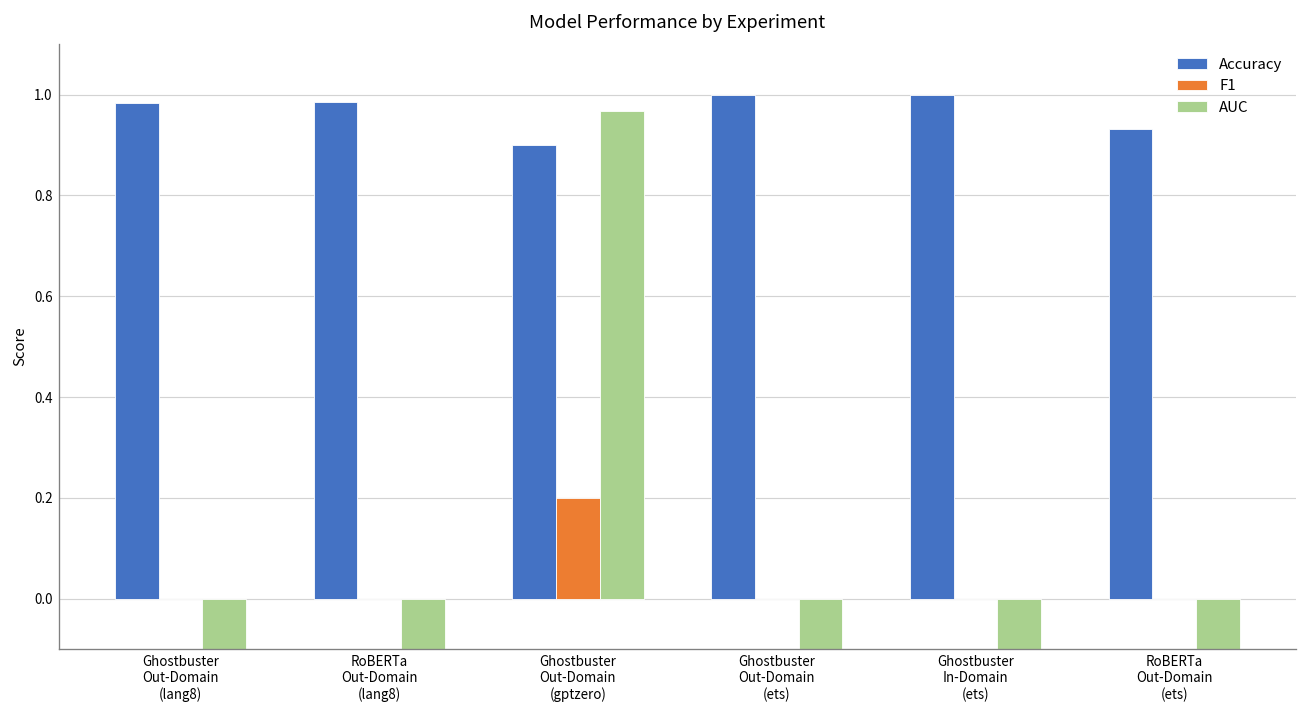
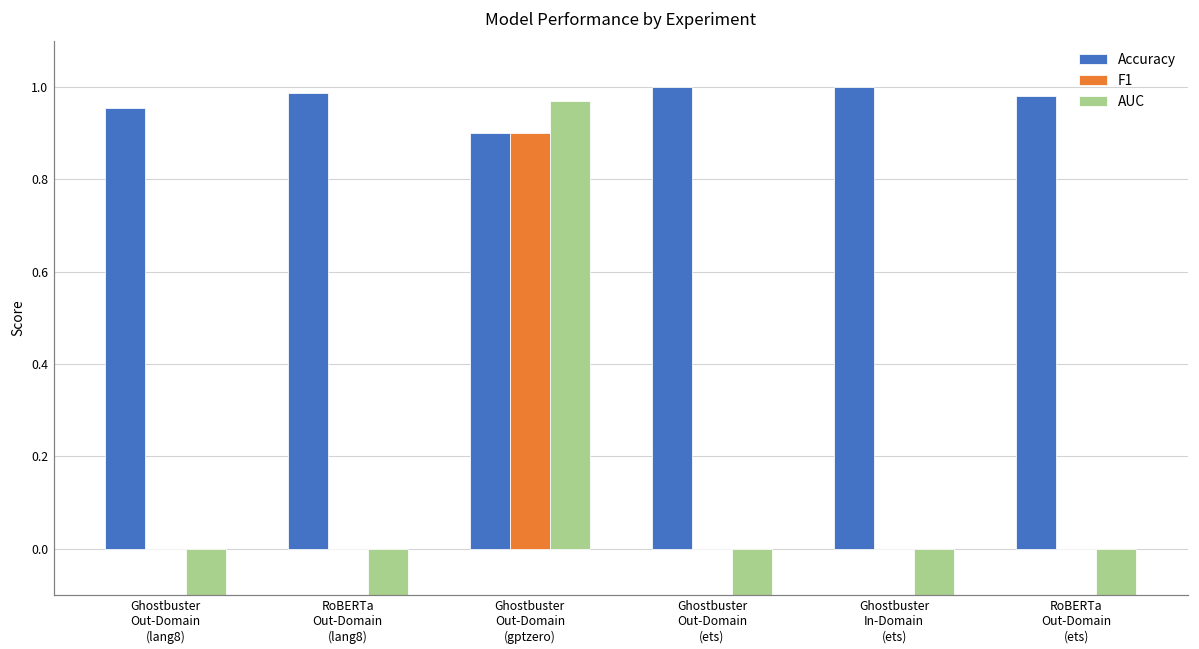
  {
    "Accuracy": {
-     "Ghostbuster Out-Domain (lang8)": 0.98,
+     "Ghostbuster Out-Domain (lang8)": 0.96,
      "RoBERTa Out-Domain (lang8)": 0.99,
      "Ghostbuster Out-Domain (gptzero)": 0.90,
      "Ghostbuster Out-Domain (ets)": 1.00,
      "Ghostbuster In-Domain (ets)": 1.00,
-     "RoBERTa Out-Domain (ets)": 0.93
+     "RoBERTa Out-Domain (ets)": 0.98
    },
    "F1": {
      "Ghostbuster Out-Domain (lang8)": 0.0,
      "RoBERTa Out-Domain (lang8)": 0.0,
-     "Ghostbuster Out-Domain (gptzero)": 0.2,
+     "Ghostbuster Out-Domain (gptzero)": 0.9,
      "Ghostbuster Out-Domain (ets)": 0.0,
      "Ghostbuster In-Domain (ets)": 0.0,
      "RoBERTa Out-Domain (ets)": 0.0
    },
    "AUC": {
      "Ghostbuster Out-Domain (gptzero)": 0.97
    }
  }
